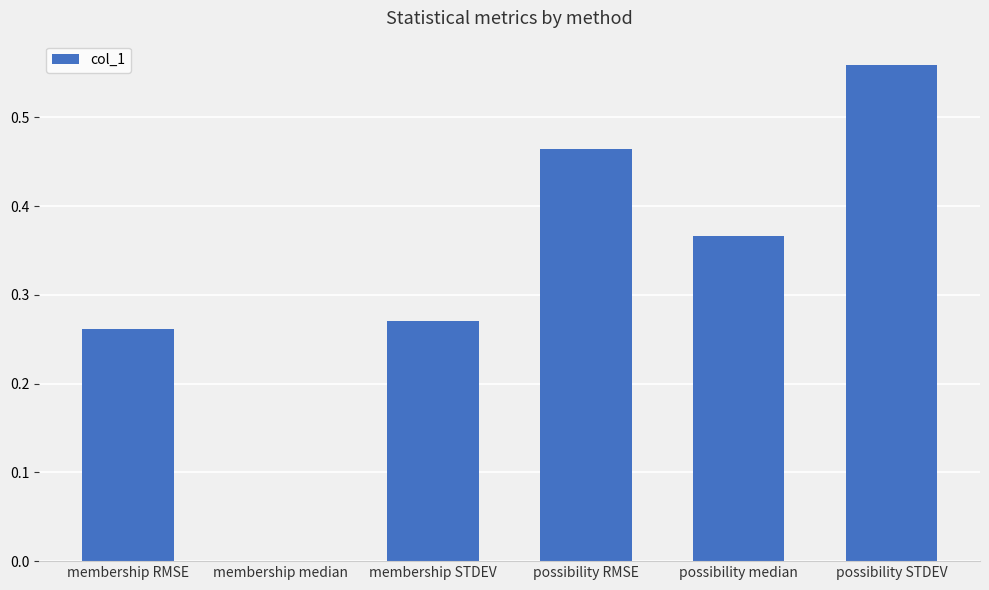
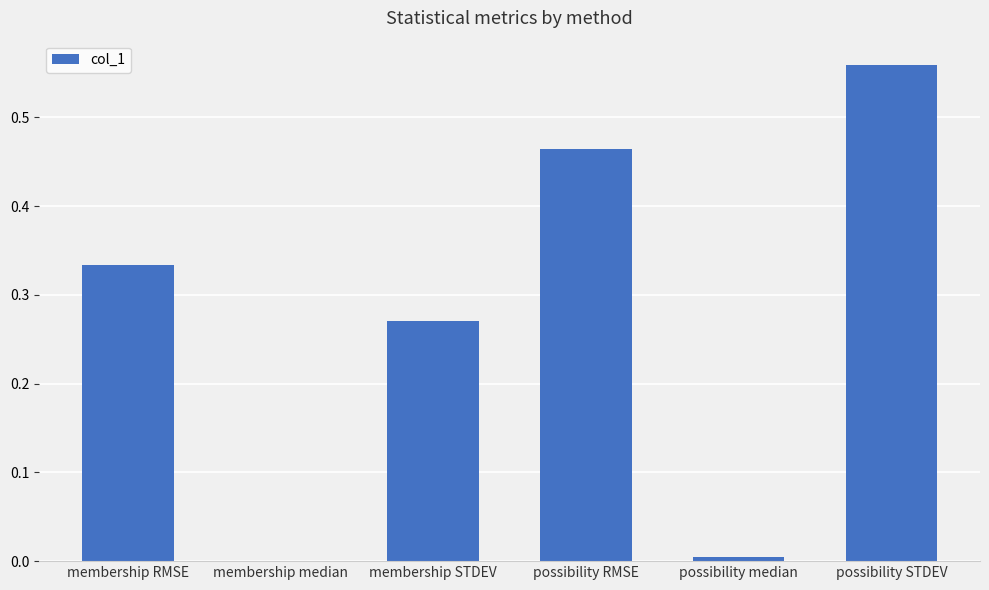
  {
-   "membership RMSE": 0.26,
+   "membership RMSE": 0.33,
    "membership STDEV": 0.27,
    "possibility RMSE": 0.46,
-   "possibility median": 0.37,
+   "possibility median": 0.00,
    "possibility STDEV": 0.56
  }
